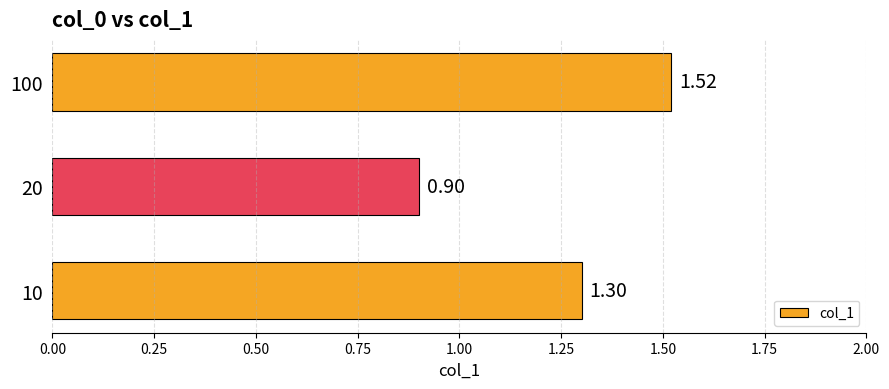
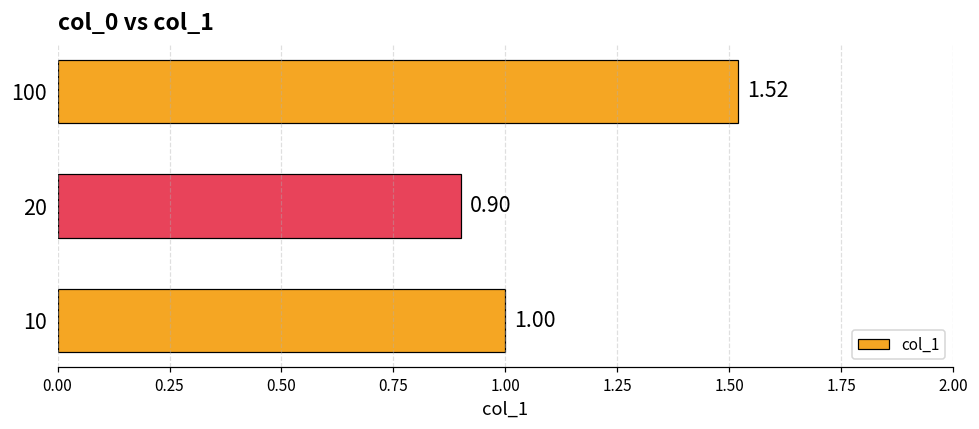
  {
    "100": 1.52,
    "20": 0.90,
-   "10": 1.30
+   "10": 1.00
  }
